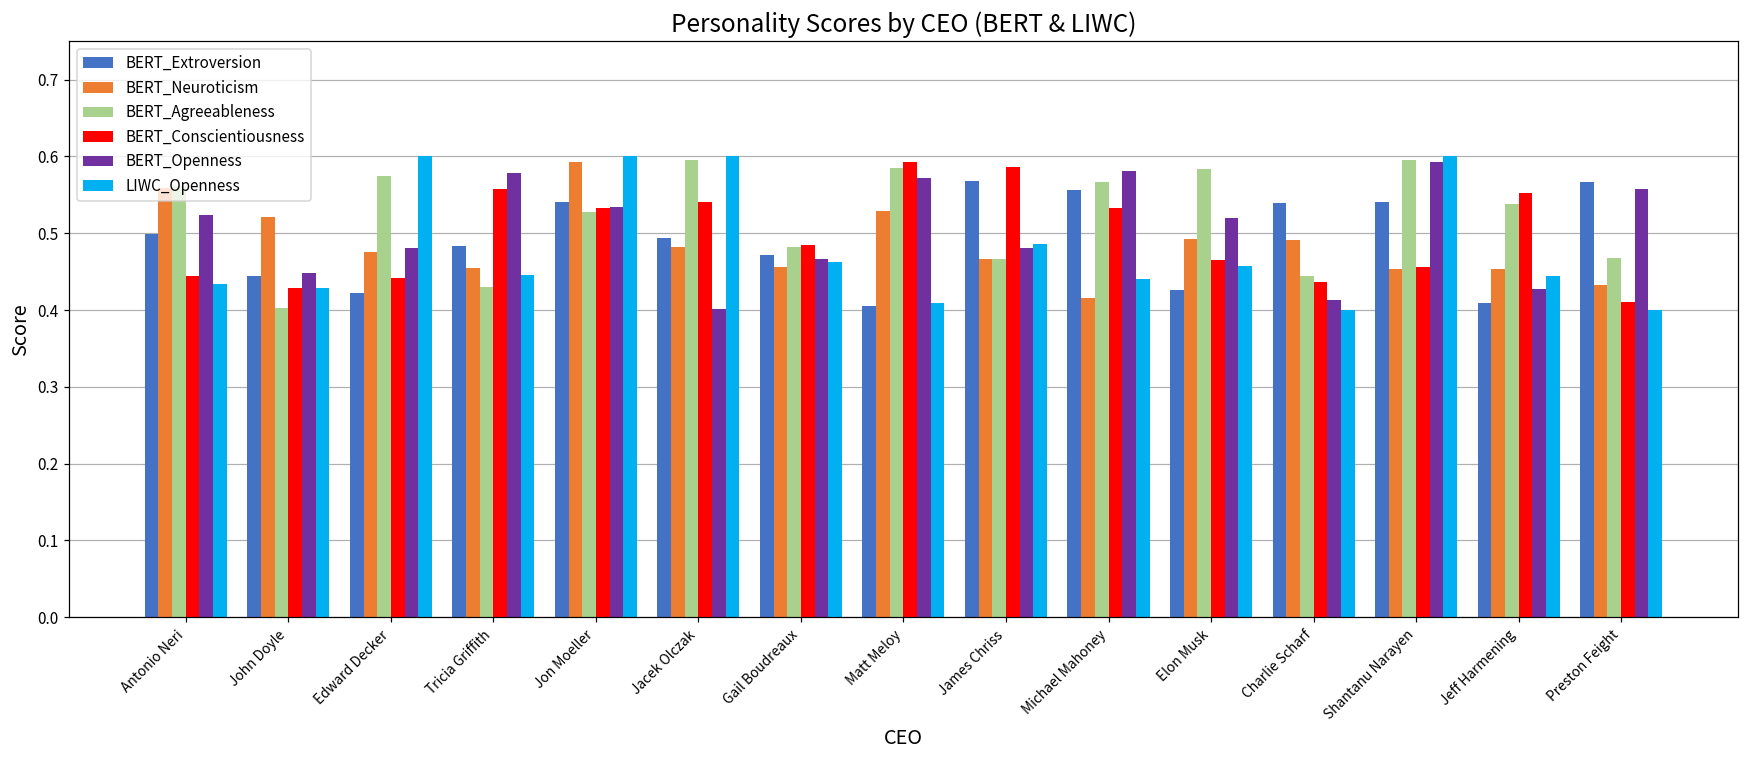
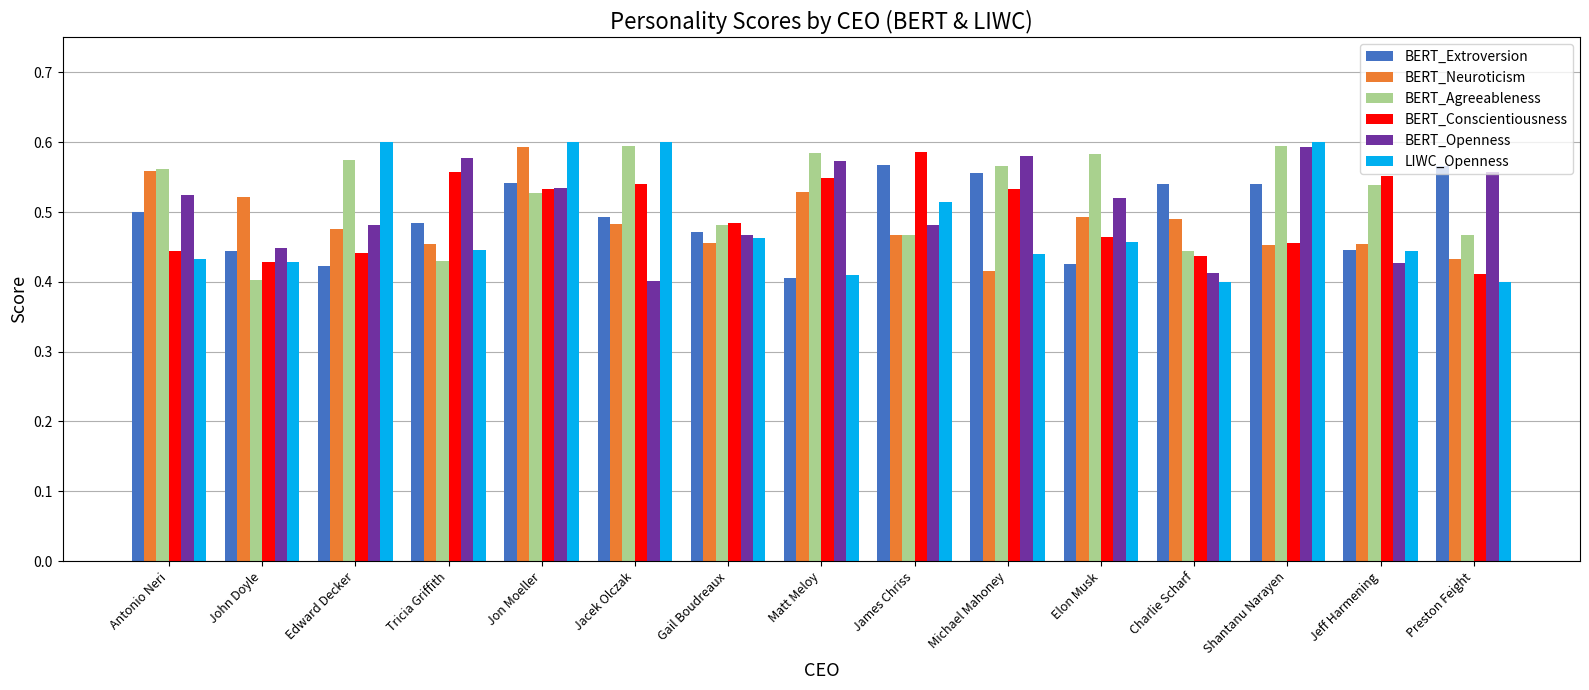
  {
    "BERT_Extroversion": {
      "Antonio Neri": 0.50,
      "John Doyle": 0.44,
      "Edward Decker": 0.42,
      "Tricia Griffith": 0.48,
      "Jon Moeller": 0.54,
      "Jacek Olczak": 0.49,
      "Gail Boudreaux": 0.47,
      "Matt Meloy": 0.40,
      "James Chriss": 0.57,
      "Michael Mahoney": 0.56,
      "Elon Musk": 0.43,
      "Charlie Scharf": 0.54,
      "Shantanu Narayen": 0.54,
-     "Jeff Harmening": 0.41
+     "Jeff Harmening": 0.45
    },
    "BERT_Neuroticism": {
      "Antonio Neri": 0.56,
      "John Doyle": 0.52,
      "Edward Decker": 0.48,
      "Tricia Griffith": 0.45,
      "Jon Moeller": 0.59,
      "Jacek Olczak": 0.48,
      "Gail Boudreaux": 0.46,
      "Matt Meloy": 0.53,
      "James Chriss": 0.47,
      "Michael Mahoney": 0.42,
      "Elon Musk": 0.49,
      "Charlie Scharf": 0.49,
      "Shantanu Narayen": 0.45,
      "Jeff Harmening": 0.45,
      "Preston Feight": 0.43
    },
    "BERT_Agreeableness": {
      "Antonio Neri": 0.56,
      "John Doyle": 0.40,
      "Edward Decker": 0.57,
      "Tricia Griffith": 0.43,
      "Jon Moeller": 0.53,
      "Jacek Olczak": 0.59,
      "Gail Boudreaux": 0.48,
      "Matt Meloy": 0.58,
      "James Chriss": 0.47,
      "Michael Mahoney": 0.57,
      "Elon Musk": 0.58,
      "Charlie Scharf": 0.44,
      "Shantanu Narayen": 0.59,
      "Jeff Harmening": 0.54,
      "Preston Feight": 0.47
    },
    "BERT_Conscientiousness": {
      "Antonio Neri": 0.44,
      "John Doyle": 0.43,
      "Edward Decker": 0.44,
      "Tricia Griffith": 0.56,
      "Jon Moeller": 0.53,
      "Jacek Olczak": 0.54,
      "Gail Boudreaux": 0.48,
-     "Matt Meloy": 0.59,
+     "Matt Meloy": 0.55,
      "James Chriss": 0.59,
      "Michael Mahoney": 0.53,
      "Elon Musk": 0.46,
      "Charlie Scharf": 0.44,
      "Shantanu Narayen": 0.46,
      "Jeff Harmening": 0.55,
      "Preston Feight": 0.41
    },
    "BERT_Openness": {
      "Antonio Neri": 0.52,
      "John Doyle": 0.45,
      "Edward Decker": 0.48,
      "Tricia Griffith": 0.58,
      "Jon Moeller": 0.53,
      "Jacek Olczak": 0.40,
      "Gail Boudreaux": 0.47,
      "Matt Meloy": 0.57,
      "James Chriss": 0.48,
      "Michael Mahoney": 0.58,
      "Elon Musk": 0.52,
      "Charlie Scharf": 0.41,
      "Shantanu Narayen": 0.59,
      "Jeff Harmening": 0.43
    },
    "LIWC_Openness": {
      "Antonio Neri": 0.43,
      "John Doyle": 0.43,
      "Edward Decker": 0.60,
      "Tricia Griffith": 0.45,
      "Jon Moeller": 0.60,
      "Jacek Olczak": 0.60,
      "Gail Boudreaux": 0.46,
      "Matt Meloy": 0.41,
-     "James Chriss": 0.49,
+     "James Chriss": 0.51,
      "Michael Mahoney": 0.44,
      "Elon Musk": 0.46,
      "Charlie Scharf": 0.40,
      "Shantanu Narayen": 0.60,
      "Jeff Harmening": 0.44,
      "Preston Feight": 0.40
    }
  }
